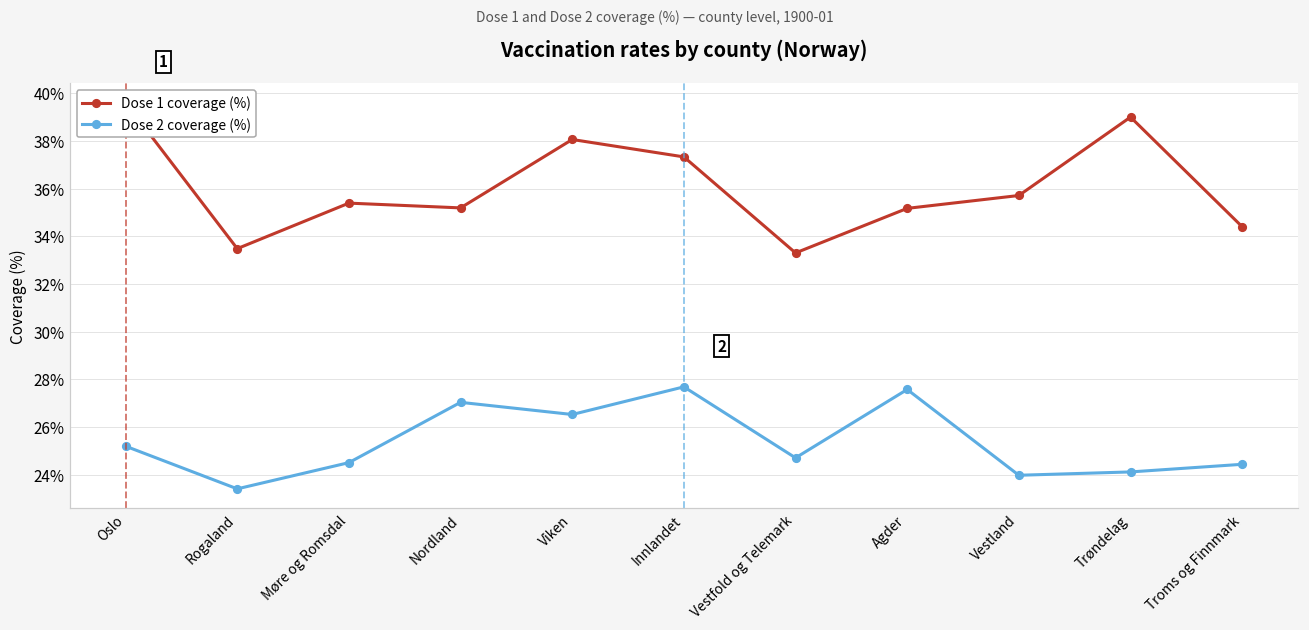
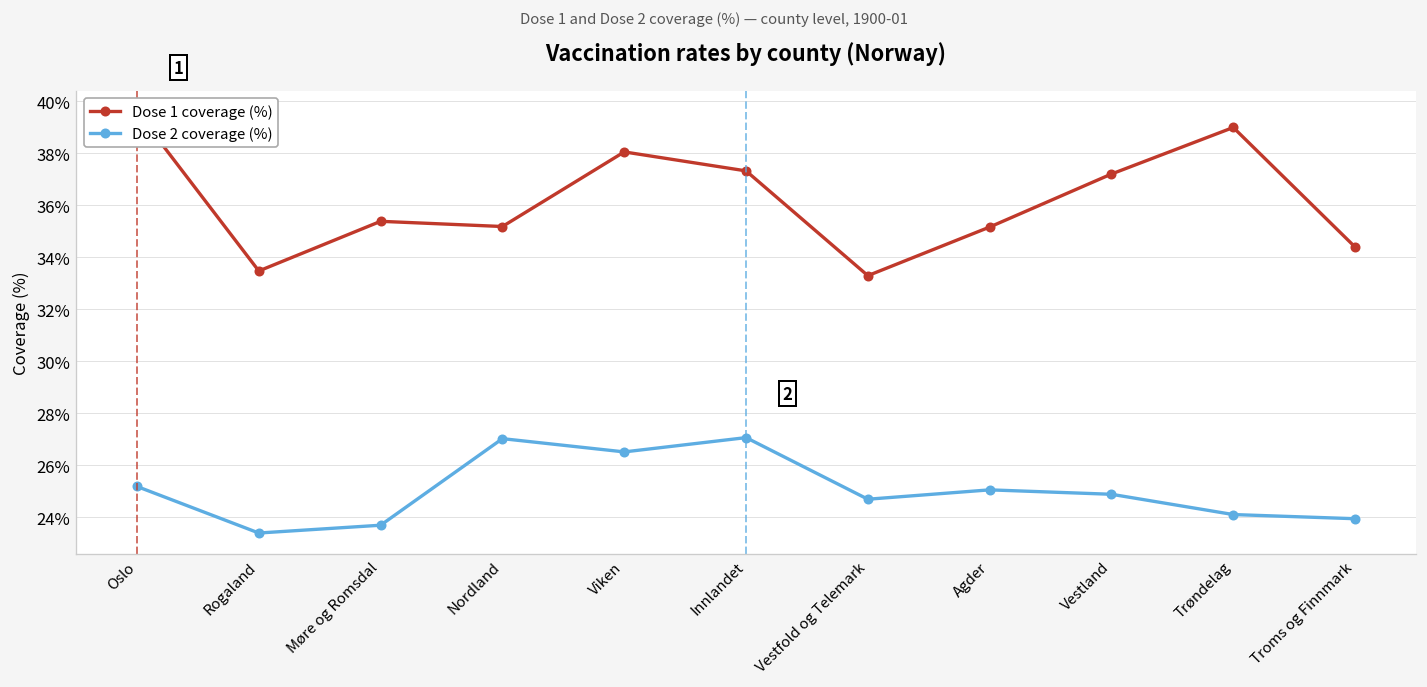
  {
    "Dose 1 coverage (%)": {
      "Rogaland": "33.5%",
      "Møre og Romsdal": "35.4%",
      "Nordland": "35.2%",
      "Viken": "38.1%",
      "Innlandet": "37.3%",
      "Vestfold og Telemark": "33.3%",
      "Agder": "35.2%",
-     "Vestland": "35.7%",
+     "Vestland": "37.2%",
      "Trøndelag": "39.0%",
      "Troms og Finnmark": "34.4%"
    },
    "Dose 2 coverage (%)": {
      "Oslo": "25.2%",
      "Rogaland": "23.4%",
-     "Møre og Romsdal": "24.5%",
+     "Møre og Romsdal": "23.7%",
      "Nordland": "27.0%",
      "Viken": "26.5%",
-     "Innlandet": "27.7%",
+     "Innlandet": "27.1%",
      "Vestfold og Telemark": "24.7%",
-     "Agder": "27.6%",
-     "Vestland": "24.0%",
+     "Agder": "25.1%",
+     "Vestland": "24.9%",
      "Trøndelag": "24.1%",
-     "Troms og Finnmark": "24.4%"
+     "Troms og Finnmark": "24.0%"
    }
  }
